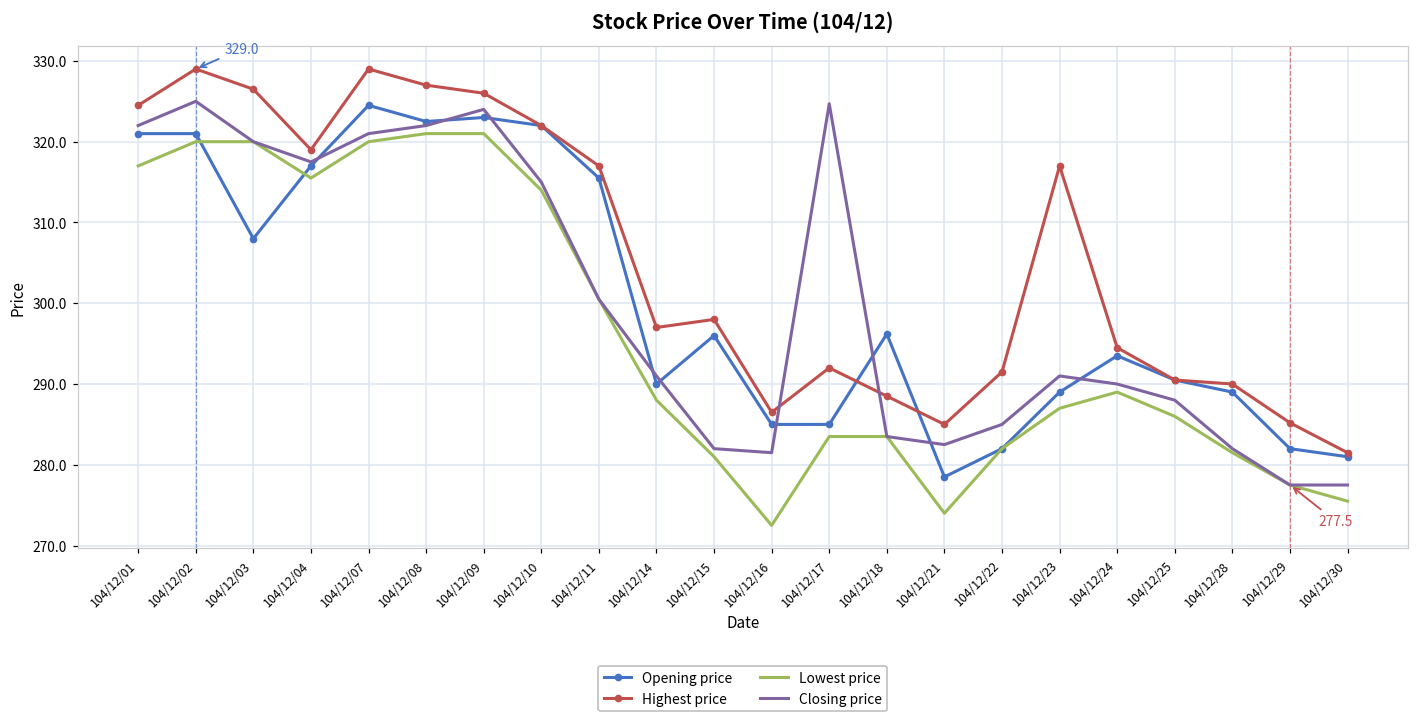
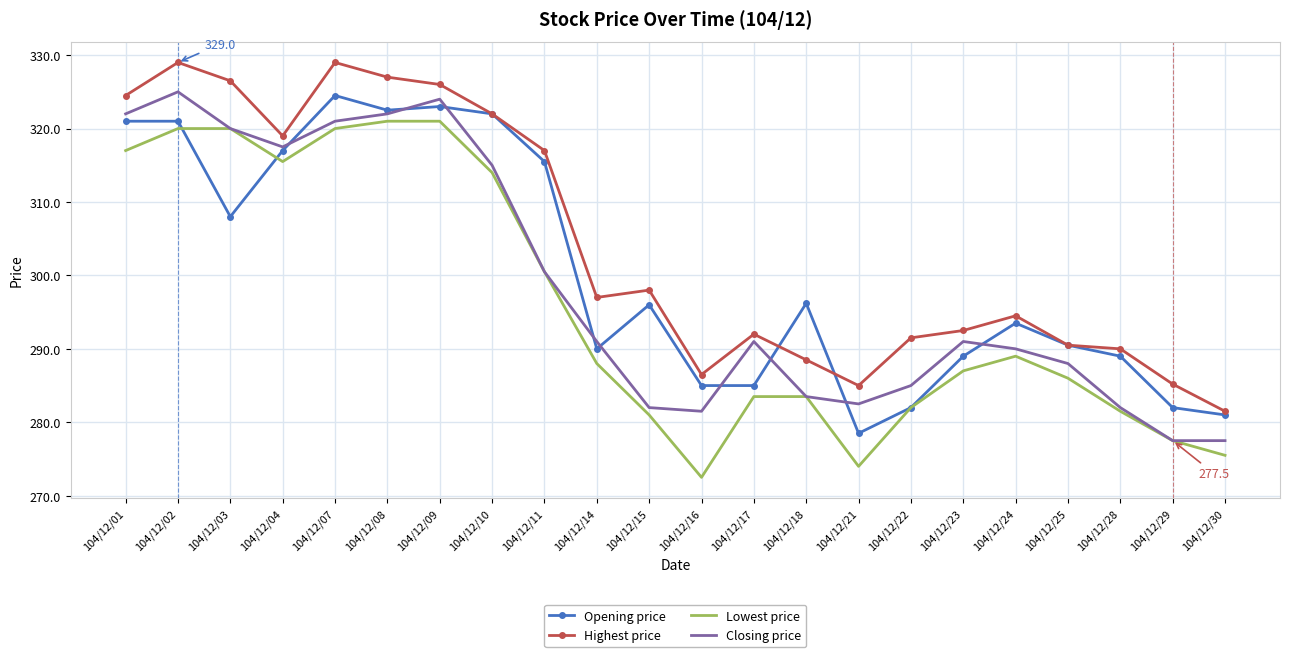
  {
    "Opening price": {
      "104/12/01": 321,
      "104/12/02": 321,
      "104/12/03": 308,
      "104/12/04": 317,
      "104/12/07": 325,
      "104/12/08": 323,
      "104/12/09": 323,
      "104/12/11": 316,
      "104/12/14": 290,
      "104/12/15": 296,
      "104/12/16": 285,
      "104/12/17": 285,
      "104/12/18": 296,
      "104/12/21": 279,
      "104/12/23": 289,
      "104/12/24": 294,
      "104/12/28": 289,
      "104/12/29": 282,
      "104/12/30": 281
    },
    "Highest price": {
      "104/12/01": 325,
      "104/12/03": 327,
      "104/12/04": 319,
      "104/12/07": 329,
      "104/12/08": 327,
      "104/12/09": 326,
      "104/12/11": 317,
      "104/12/14": 297,
      "104/12/15": 298,
      "104/12/16": 287,
      "104/12/17": 292,
      "104/12/18": 289,
      "104/12/21": 285,
      "104/12/22": 292,
-     "104/12/23": 317,
+     "104/12/23": 293,
      "104/12/24": 295,
      "104/12/28": 290,
      "104/12/29": 285,
      "104/12/30": 282
    },
    "Lowest price": {
      "104/12/01": 317,
      "104/12/02": 320,
      "104/12/04": 316,
      "104/12/07": 320,
      "104/12/08": 321,
      "104/12/09": 321,
      "104/12/10": 314,
      "104/12/14": 288,
      "104/12/15": 281,
      "104/12/16": 273,
      "104/12/17": 284,
      "104/12/21": 274,
      "104/12/23": 287,
      "104/12/24": 289,
      "104/12/25": 286,
      "104/12/28": 282
    },
    "Closing price": {
      "104/12/01": 322,
      "104/12/02": 325,
      "104/12/04": 318,
      "104/12/07": 321,
      "104/12/08": 322,
      "104/12/09": 324,
      "104/12/10": 315,
      "104/12/14": 291,
      "104/12/15": 282,
      "104/12/16": 282,
-     "104/12/17": 325,
+     "104/12/17": 291,
      "104/12/21": 283,
      "104/12/22": 285,
      "104/12/23": 291,
      "104/12/24": 290,
      "104/12/25": 288,
      "104/12/28": 282
    }
  }
